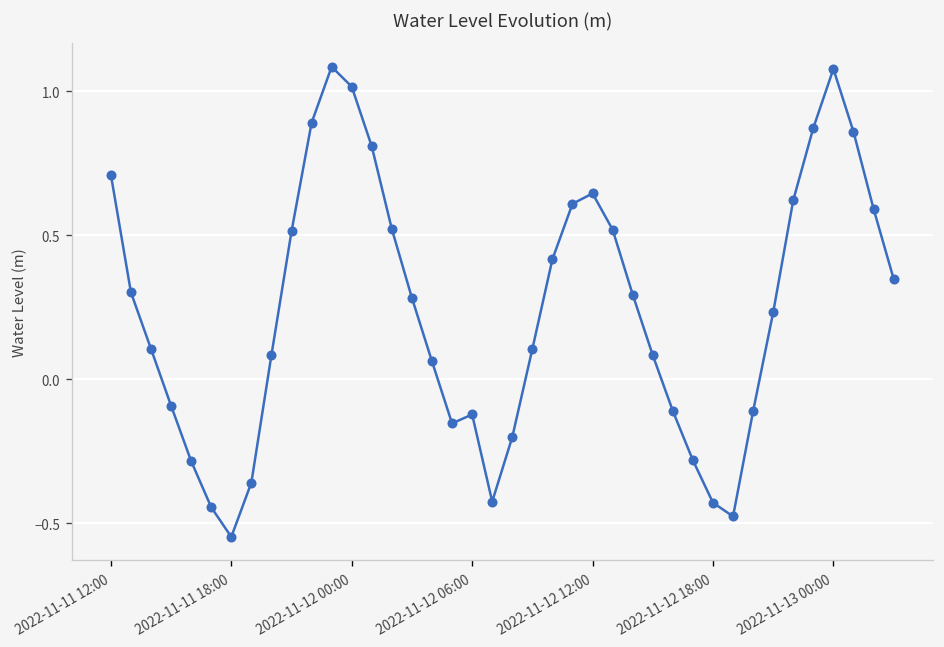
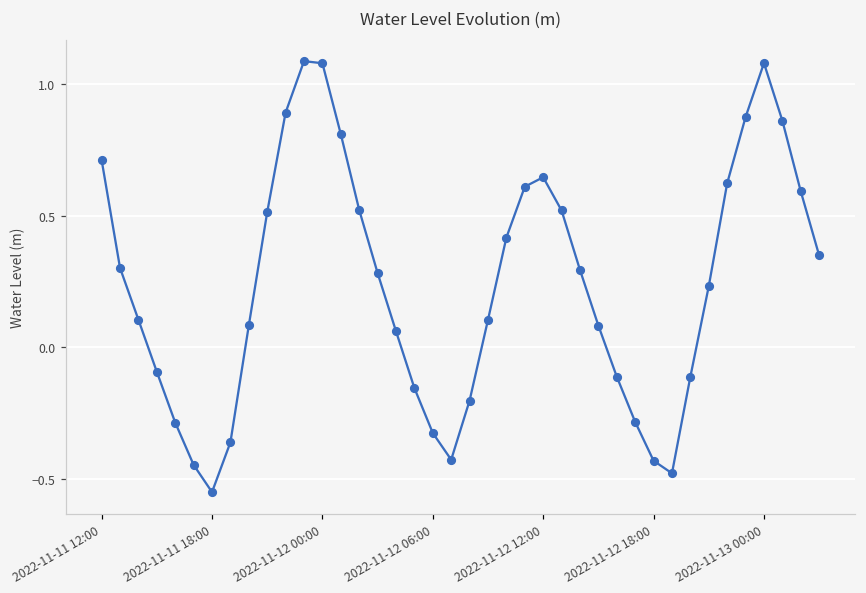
  {
    "2022-11-11 12:00": 0.71,
    "2022-11-11 18:00": -0.55,
-   "2022-11-12 00:00": 1.02,
-   "2022-11-12 06:00": -0.12,
+   "2022-11-12 00:00": 1.08,
+   "2022-11-12 06:00": -0.32,
    "2022-11-12 12:00": 0.65,
    "2022-11-12 18:00": -0.43,
    "2022-11-13 00:00": 1.08
  }
